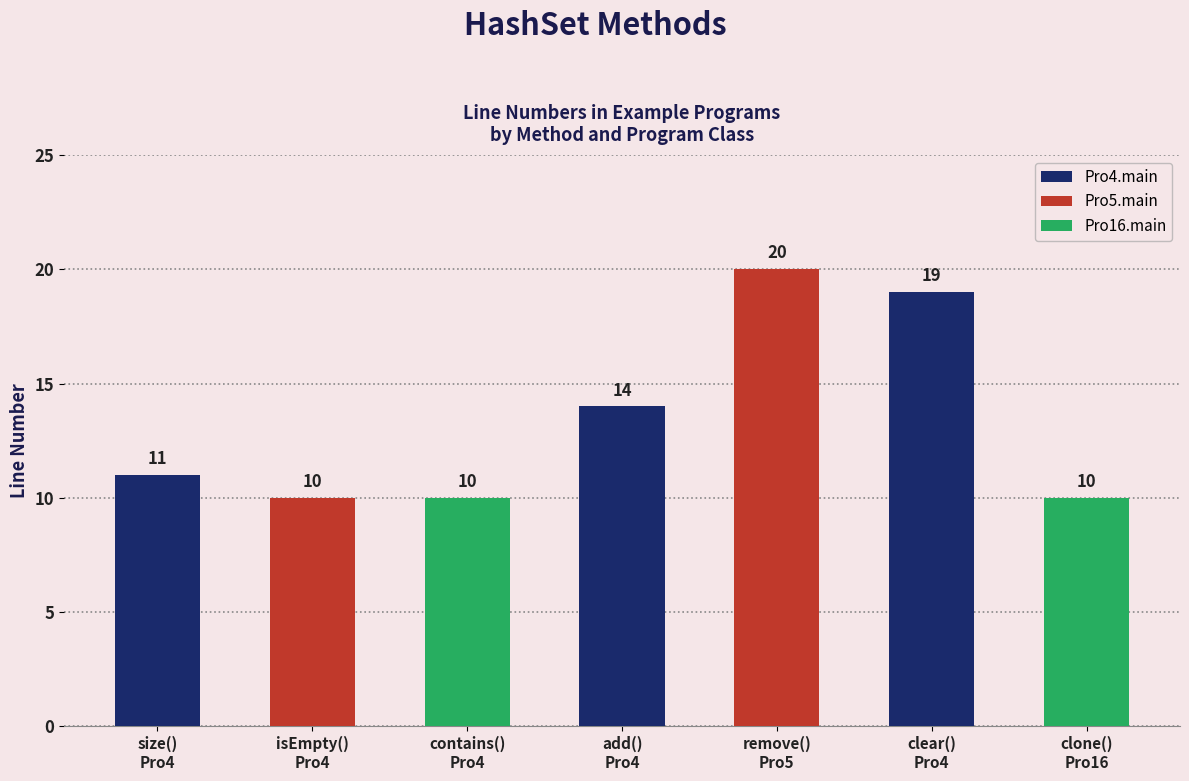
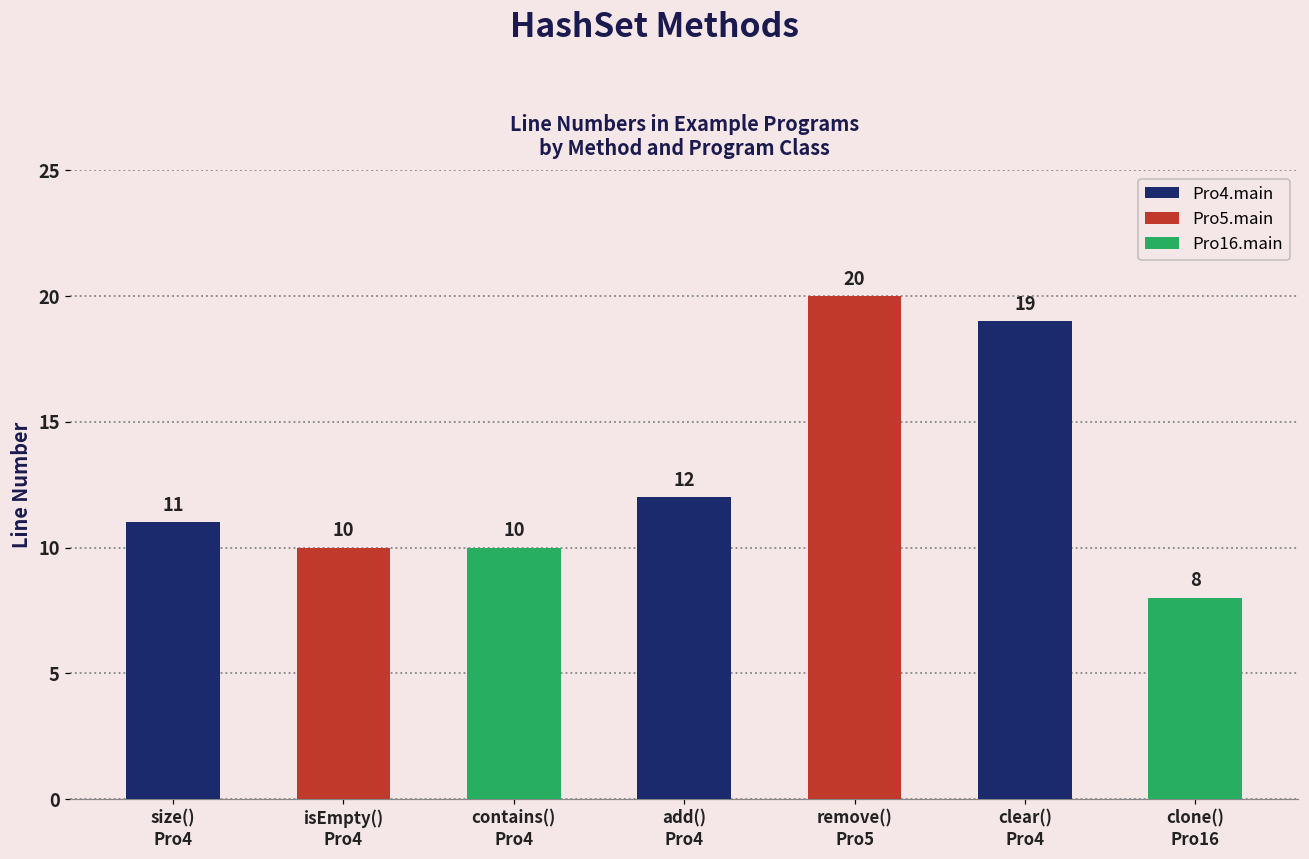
  {
    "size() Pro4": 11,
    "isEmpty() Pro4": 10,
    "contains() Pro4": 10,
-   "add() Pro4": 14,
+   "add() Pro4": 12,
    "remove() Pro5": 20,
    "clear() Pro4": 19,
-   "clone() Pro16": 10
+   "clone() Pro16": 8
  }
